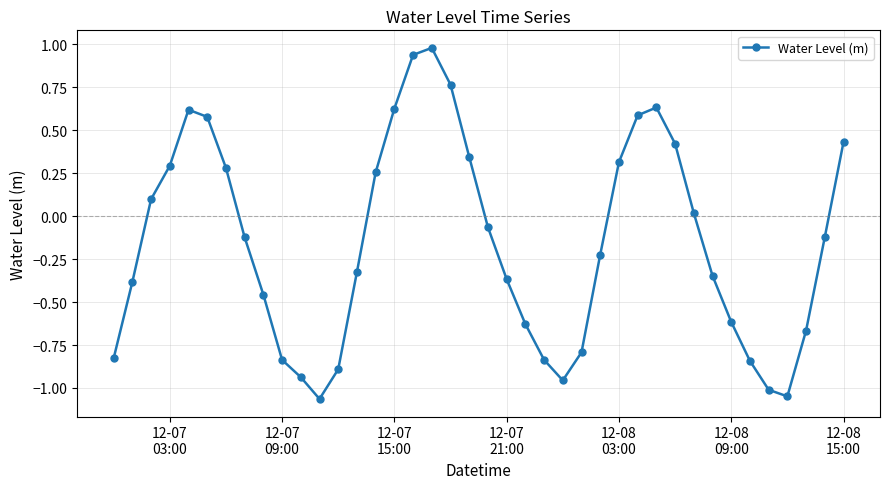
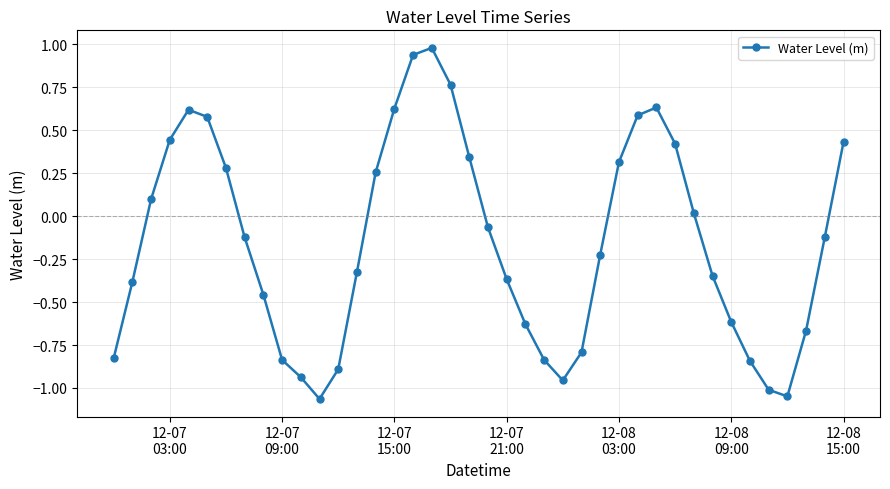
  {
-   "12-07 03:00": 0.29,
+   "12-07 03:00": 0.44,
    "12-07 09:00": -0.84,
    "12-07 15:00": 0.62,
    "12-07 21:00": -0.37,
    "12-08 03:00": 0.31,
    "12-08 09:00": -0.62,
    "12-08 15:00": 0.43
  }
